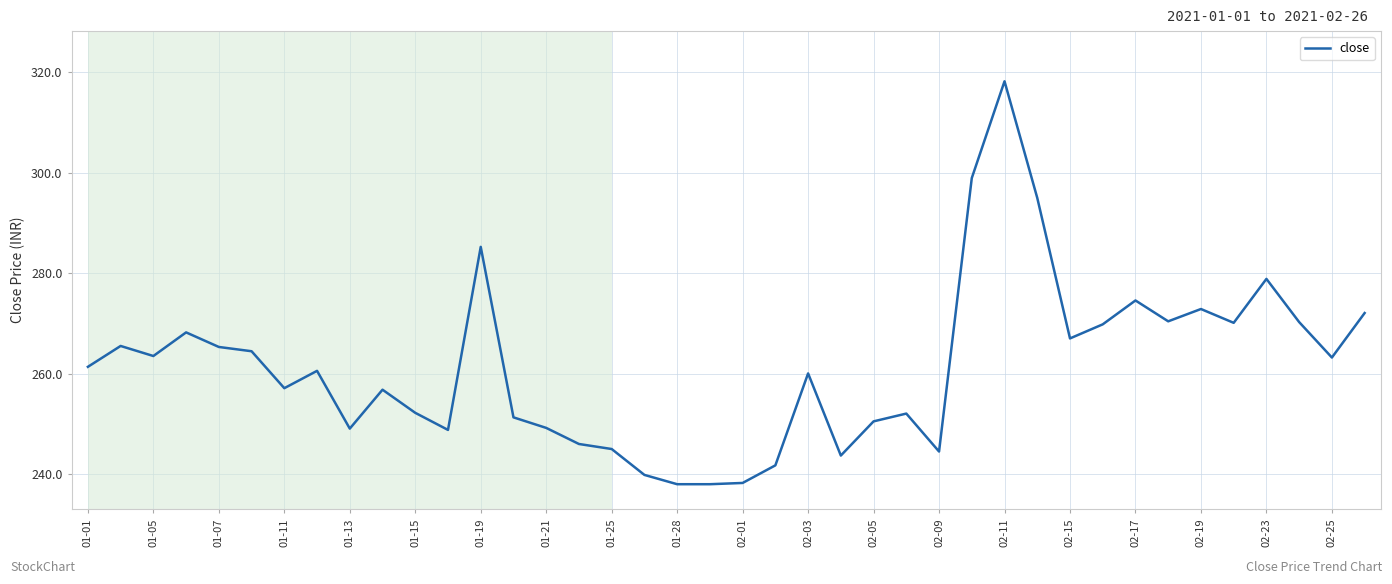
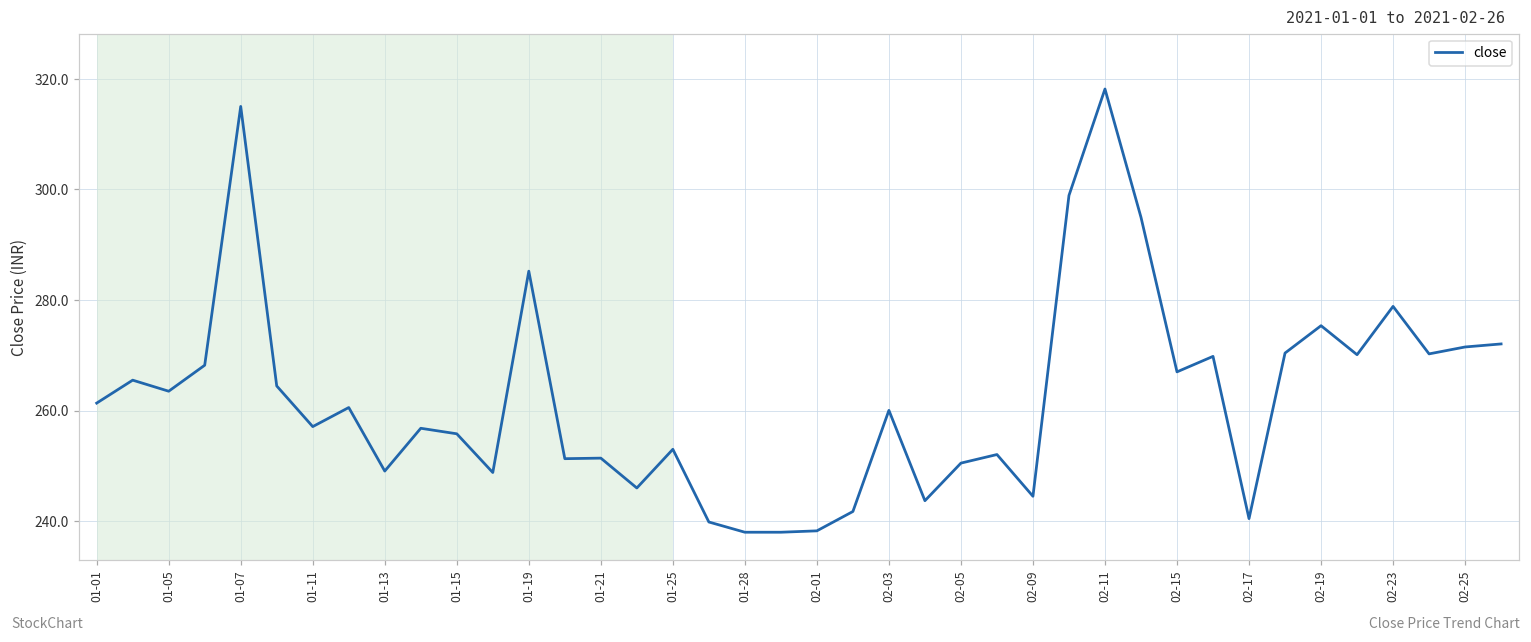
  {
    "01-01": 261,
    "01-05": 264,
-   "01-07": 265,
+   "01-07": 315,
    "01-11": 257,
    "01-13": 249,
-   "01-15": 252,
+   "01-15": 256,
    "01-19": 285,
-   "01-21": 249,
-   "01-25": 245,
+   "01-21": 251,
+   "01-25": 253,
    "01-28": 238,
    "02-01": 238,
    "02-03": 260,
    "02-05": 251,
    "02-09": 245,
    "02-11": 318,
    "02-15": 267,
-   "02-17": 275,
-   "02-19": 273,
+   "02-17": 240,
+   "02-19": 275,
    "02-23": 279,
-   "02-25": 263
+   "02-25": 272
  }
